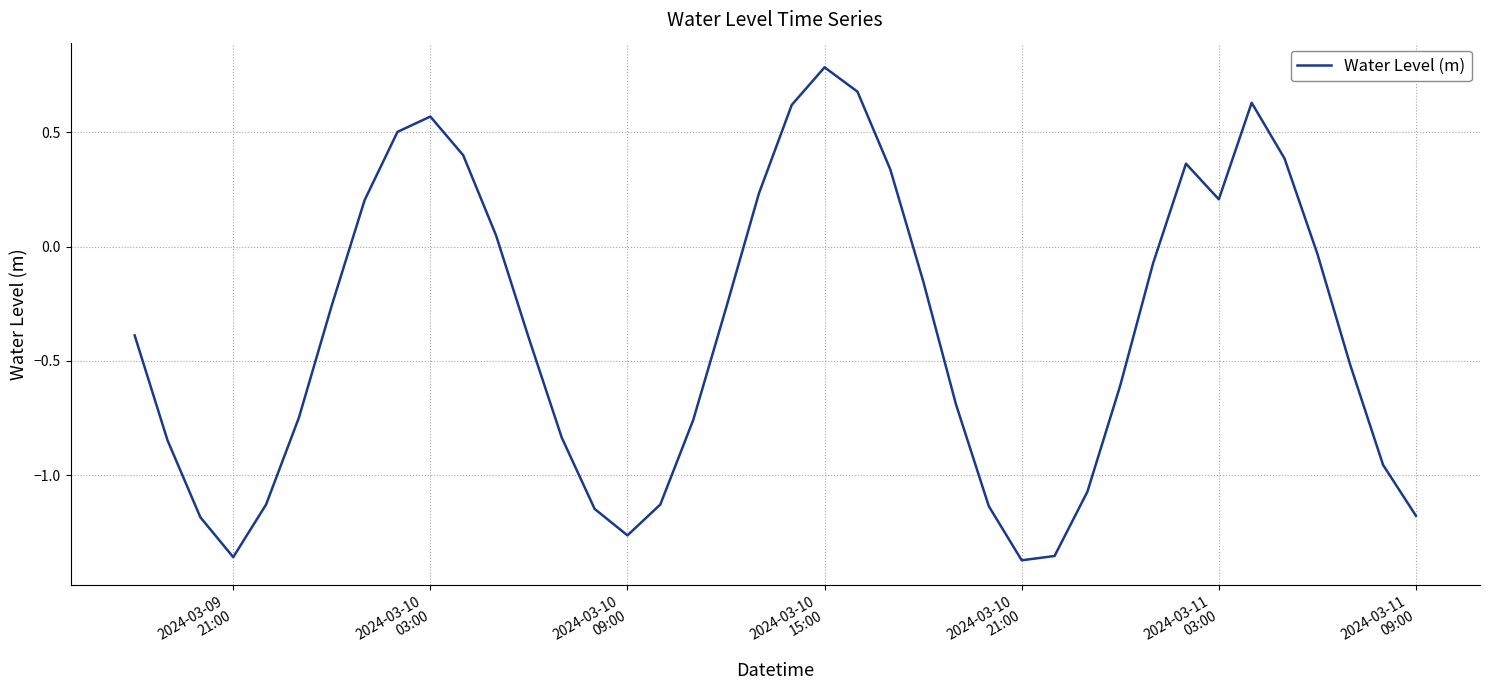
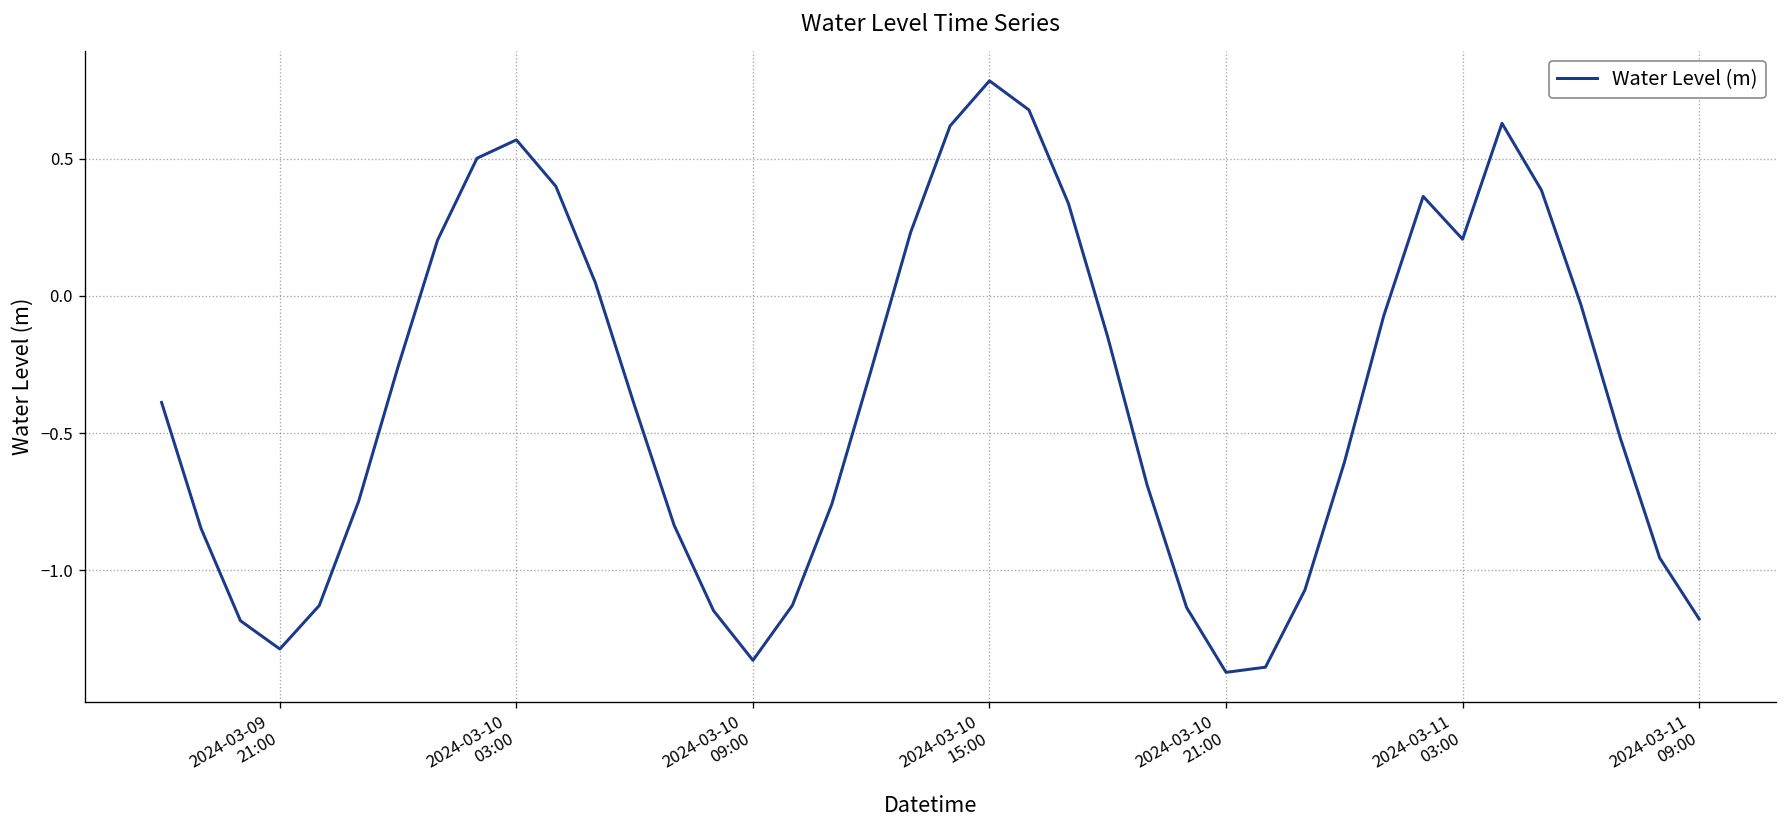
  {
-   "2024-03-09 21:00": -1.36,
+   "2024-03-09 21:00": -1.29,
    "2024-03-10 03:00": 0.57,
-   "2024-03-10 09:00": -1.26,
+   "2024-03-10 09:00": -1.33,
    "2024-03-10 15:00": 0.78,
    "2024-03-10 21:00": -1.37,
    "2024-03-11 03:00": 0.21,
    "2024-03-11 09:00": -1.18
  }
